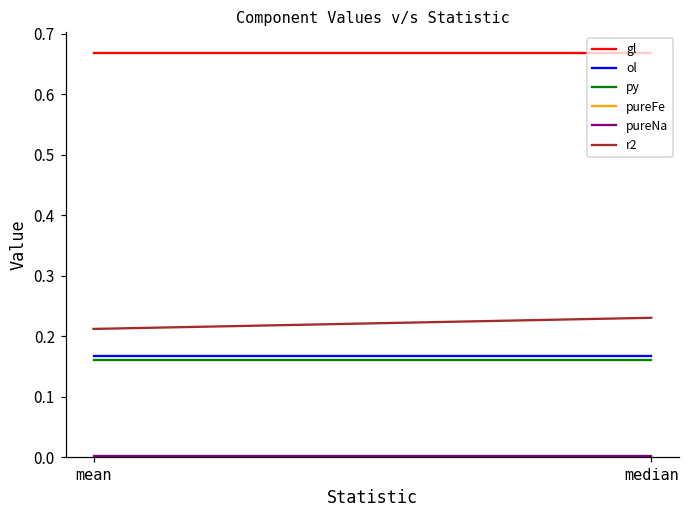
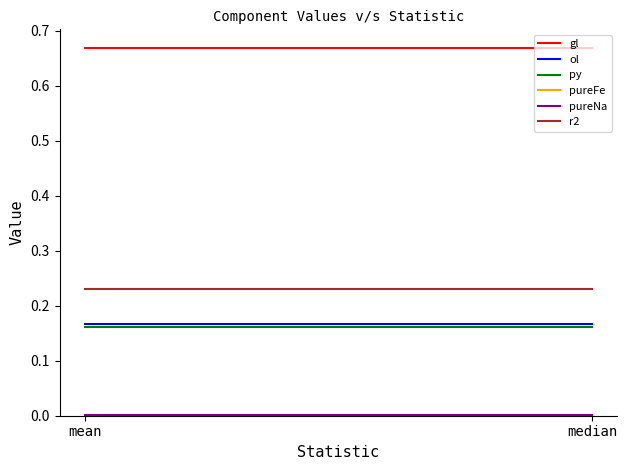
  {
    "gl": {
      "mean": 0.67
    },
    "ol": {
      "mean": 0.17,
      "median": 0.17
    },
    "py": {
      "mean": 0.16,
      "median": 0.16
    },
    "r2": {
-     "mean": 0.21,
+     "mean": 0.23,
      "median": 0.23
    }
  }
